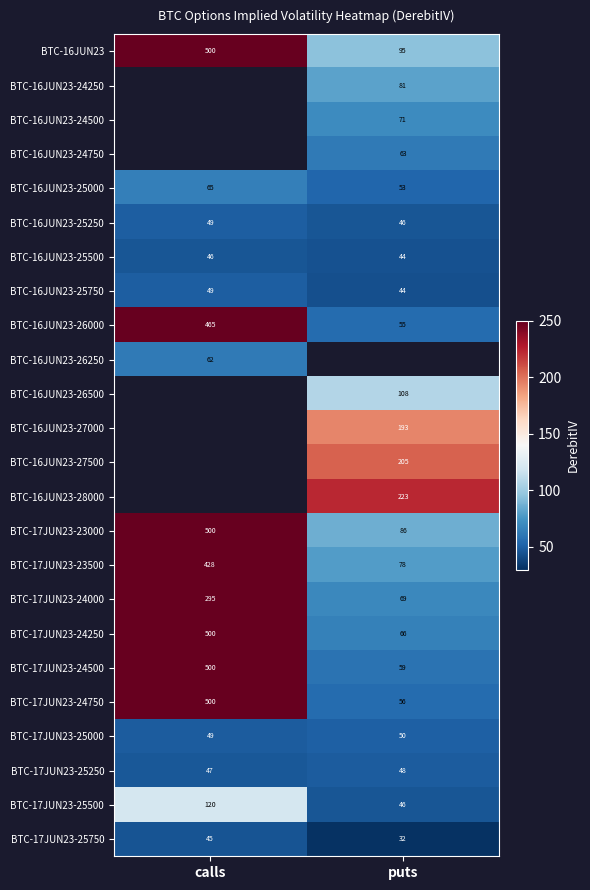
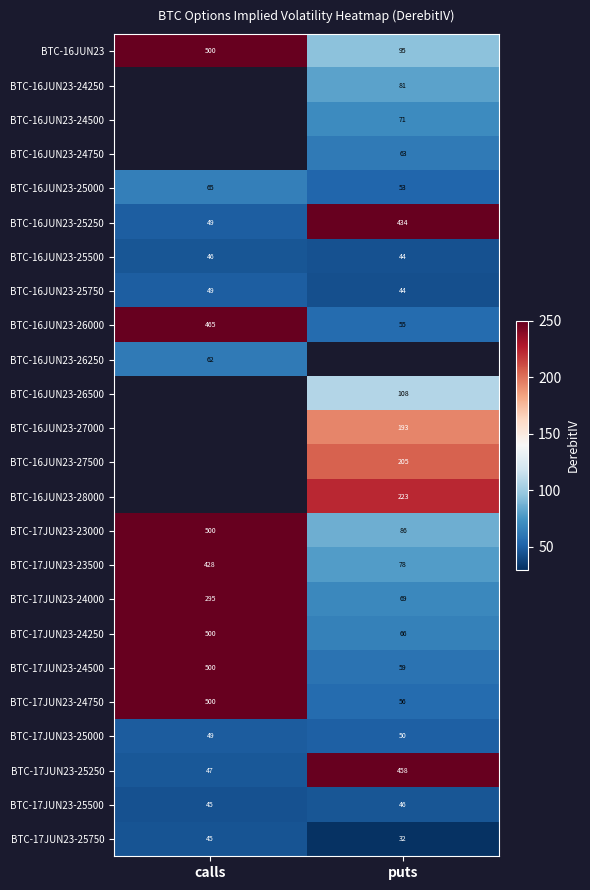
  {
    "BTC-16JUN23": {
      "calls": 500,
      "puts": 95
    },
    "BTC-16JUN23-24250": {
      "puts": 81
    },
    "BTC-16JUN23-24500": {
      "puts": 71
    },
    "BTC-16JUN23-24750": {
      "puts": 63
    },
    "BTC-16JUN23-25000": {
      "calls": 65,
      "puts": 53
    },
    "BTC-16JUN23-25250": {
      "calls": 49,
-     "puts": 46
+     "puts": 434
    },
    "BTC-16JUN23-25500": {
      "calls": 46,
      "puts": 44
    },
    "BTC-16JUN23-25750": {
      "calls": 49,
      "puts": 44
    },
    "BTC-16JUN23-26000": {
      "calls": 465,
      "puts": 55
    },
    "BTC-16JUN23-26250": {
      "calls": 62
    },
    "BTC-16JUN23-26500": {
      "puts": 108
    },
    "BTC-16JUN23-27000": {
      "puts": 193
    },
    "BTC-16JUN23-27500": {
      "puts": 205
    },
    "BTC-16JUN23-28000": {
      "puts": 223
    },
    "BTC-17JUN23-23000": {
      "calls": 500,
      "puts": 86
    },
    "BTC-17JUN23-23500": {
      "calls": 428,
      "puts": 78
    },
    "BTC-17JUN23-24000": {
      "calls": 295,
      "puts": 69
    },
    "BTC-17JUN23-24250": {
      "calls": 500,
      "puts": 66
    },
    "BTC-17JUN23-24500": {
      "calls": 500,
      "puts": 59
    },
    "BTC-17JUN23-24750": {
      "calls": 500,
      "puts": 56
    },
    "BTC-17JUN23-25000": {
      "calls": 49,
      "puts": 50
    },
    "BTC-17JUN23-25250": {
      "calls": 47,
-     "puts": 48
+     "puts": 458
    },
    "BTC-17JUN23-25500": {
-     "calls": 120,
+     "calls": 45,
      "puts": 46
    },
    "BTC-17JUN23-25750": {
      "calls": 45,
      "puts": 32
    }
  }
